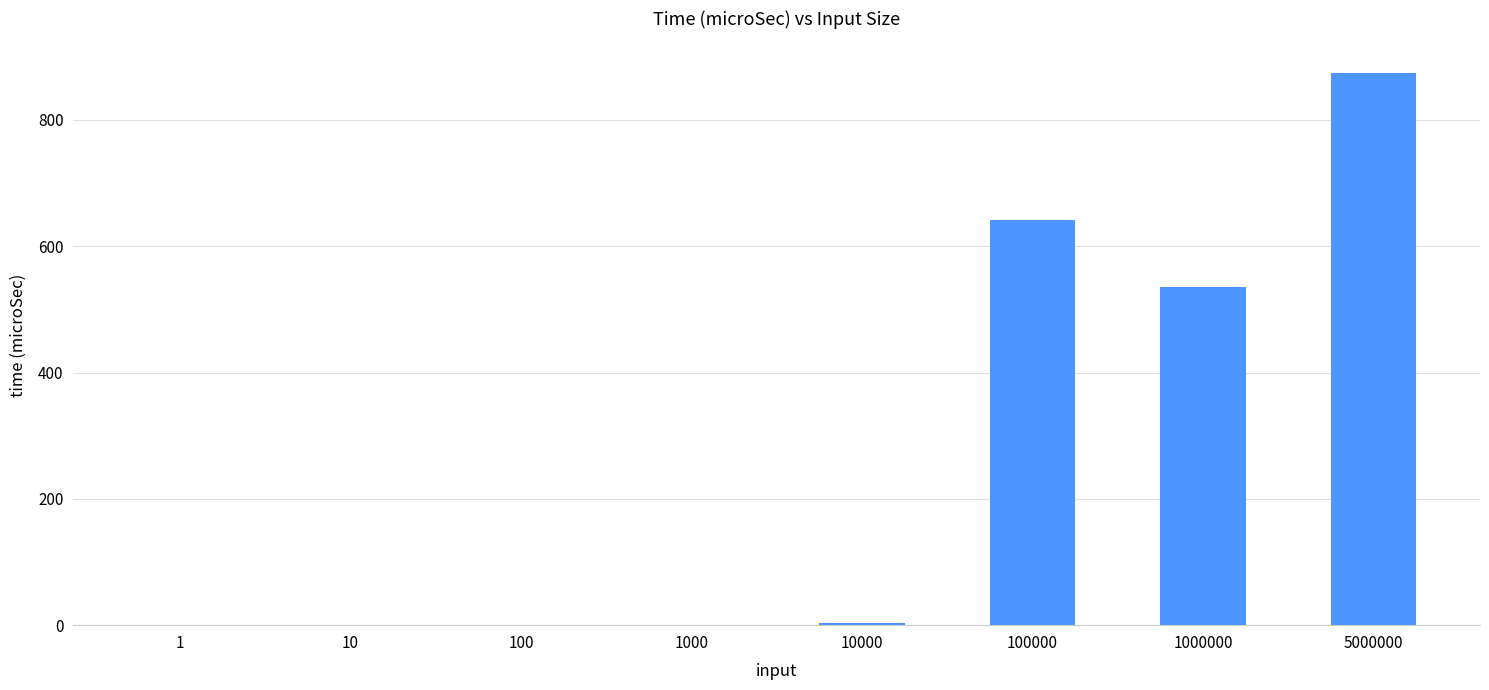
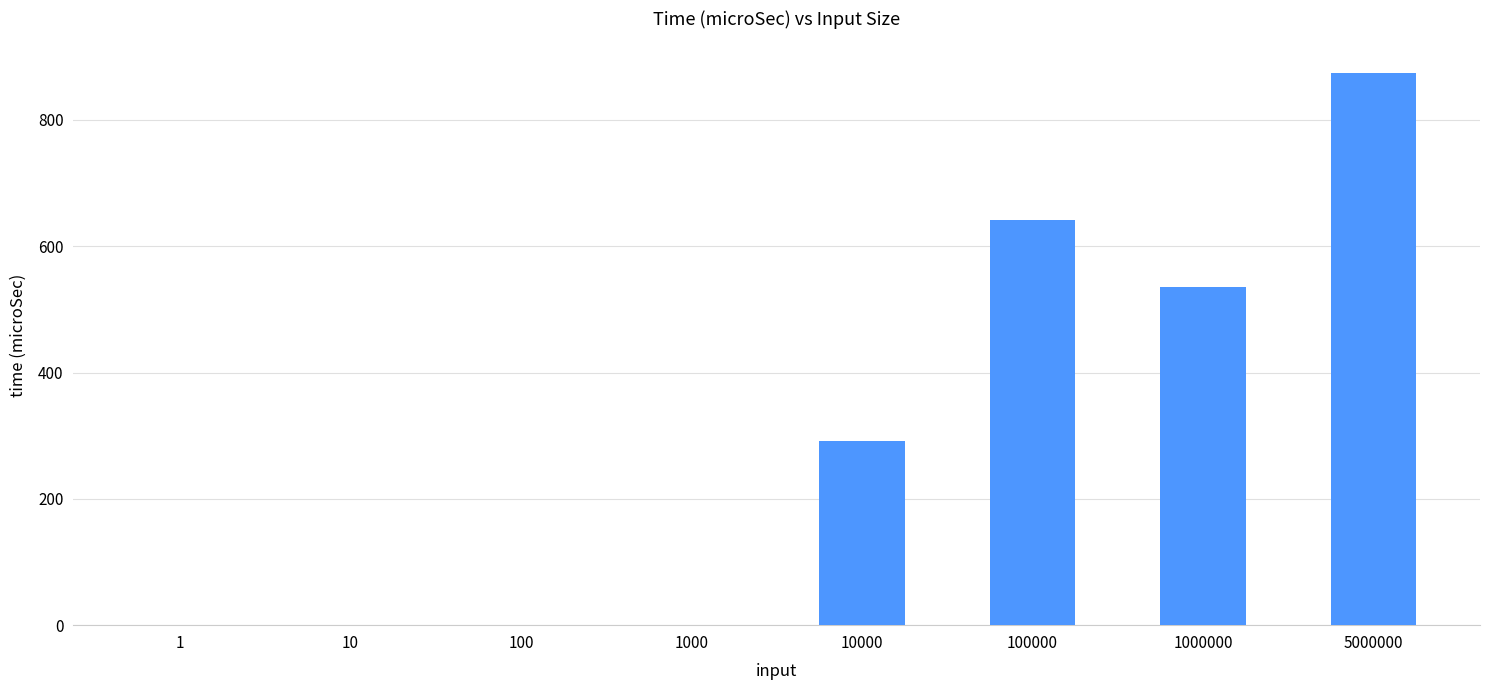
  {
    "1": 0,
    "10": 0,
    "100": 0,
    "1000": 0,
-   "10000": 0,
+   "10000": 290,
    "100000": 640,
    "1000000": 540,
    "5000000": 870
  }
